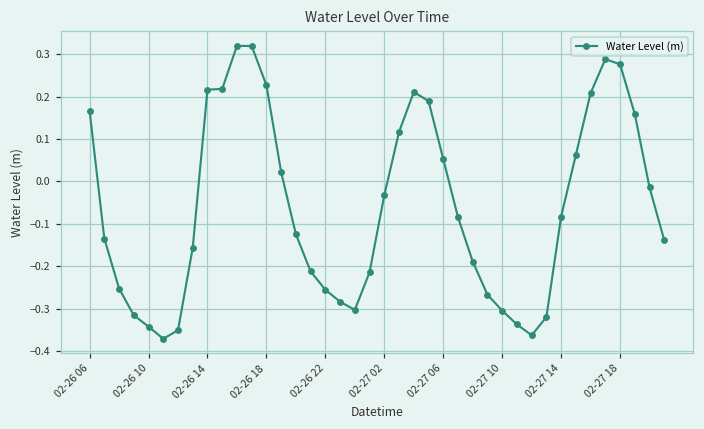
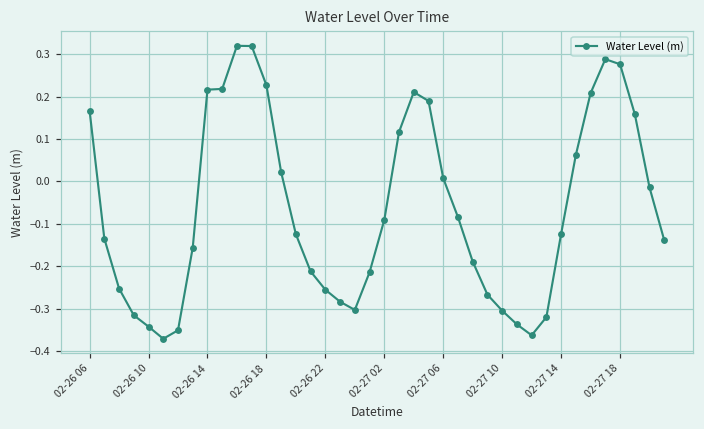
  {
    "02-26 06": 0.17,
    "02-26 10": -0.34,
    "02-26 14": 0.22,
    "02-26 18": 0.23,
    "02-26 22": -0.26,
-   "02-27 02": -0.03,
-   "02-27 06": 0.05,
+   "02-27 02": -0.09,
+   "02-27 06": 0.01,
    "02-27 10": -0.31,
-   "02-27 14": -0.08,
+   "02-27 14": -0.12,
    "02-27 18": 0.28
  }
